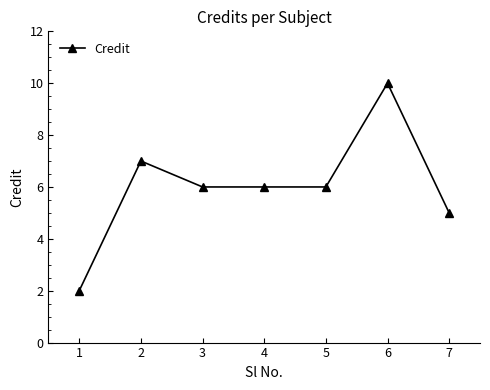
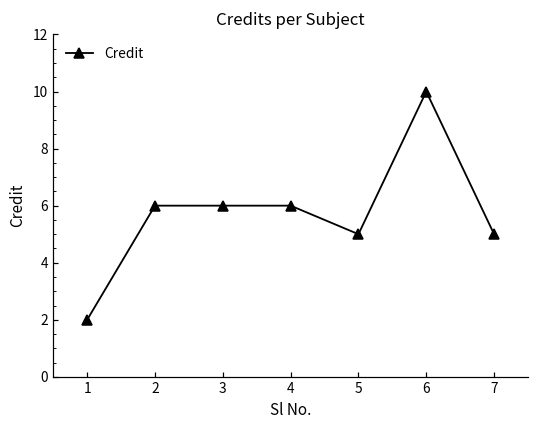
  {
    "1": 2,
-   "2": 7,
+   "2": 6,
    "3": 6,
    "4": 6,
-   "5": 6,
+   "5": 5,
    "6": 10,
    "7": 5
  }
